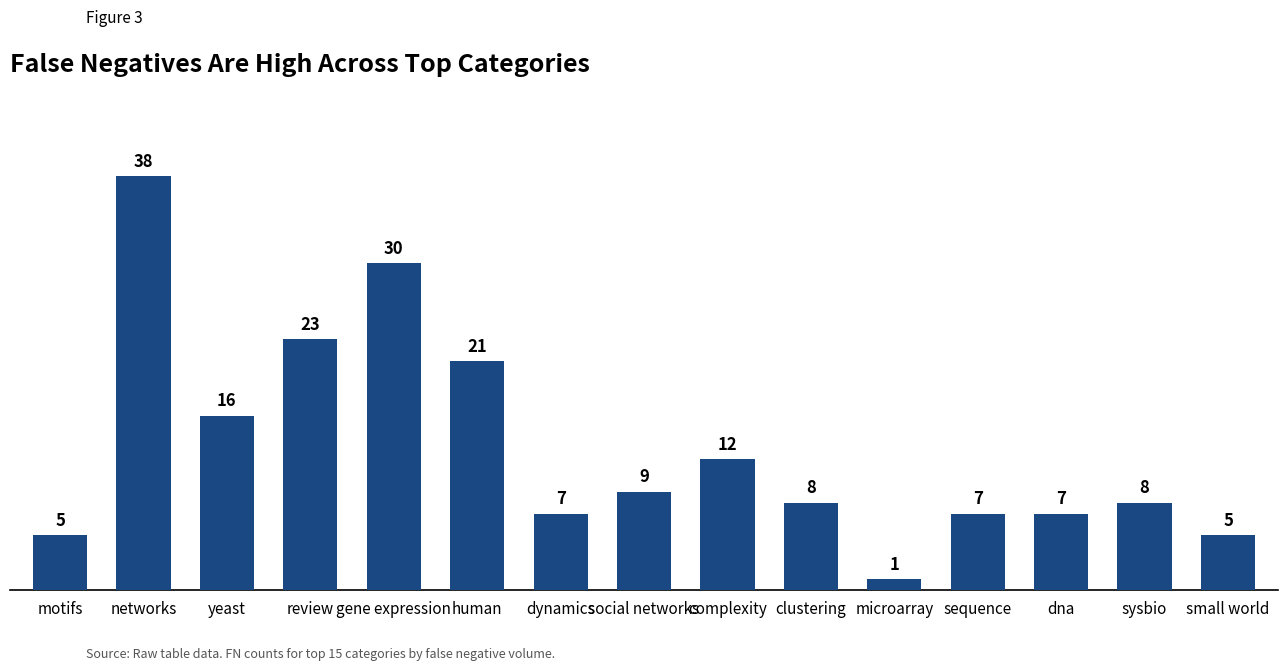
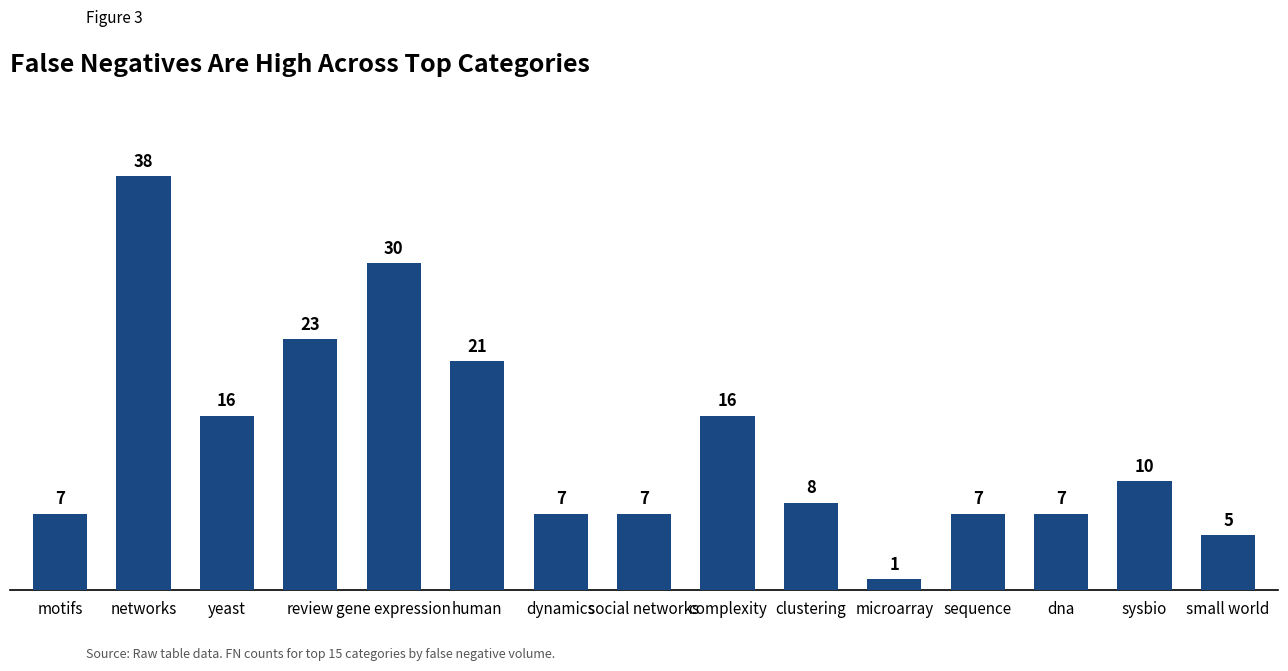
  {
-   "motifs": 5,
+   "motifs": 7,
    "networks": 38,
    "yeast": 16,
    "review": 23,
    "gene expression": 30,
    "human": 21,
    "dynamics": 7,
-   "social networks": 9,
-   "complexity": 12,
+   "social networks": 7,
+   "complexity": 16,
    "clustering": 8,
    "microarray": 1,
    "sequence": 7,
    "dna": 7,
-   "sysbio": 8,
+   "sysbio": 10,
    "small world": 5
  }
